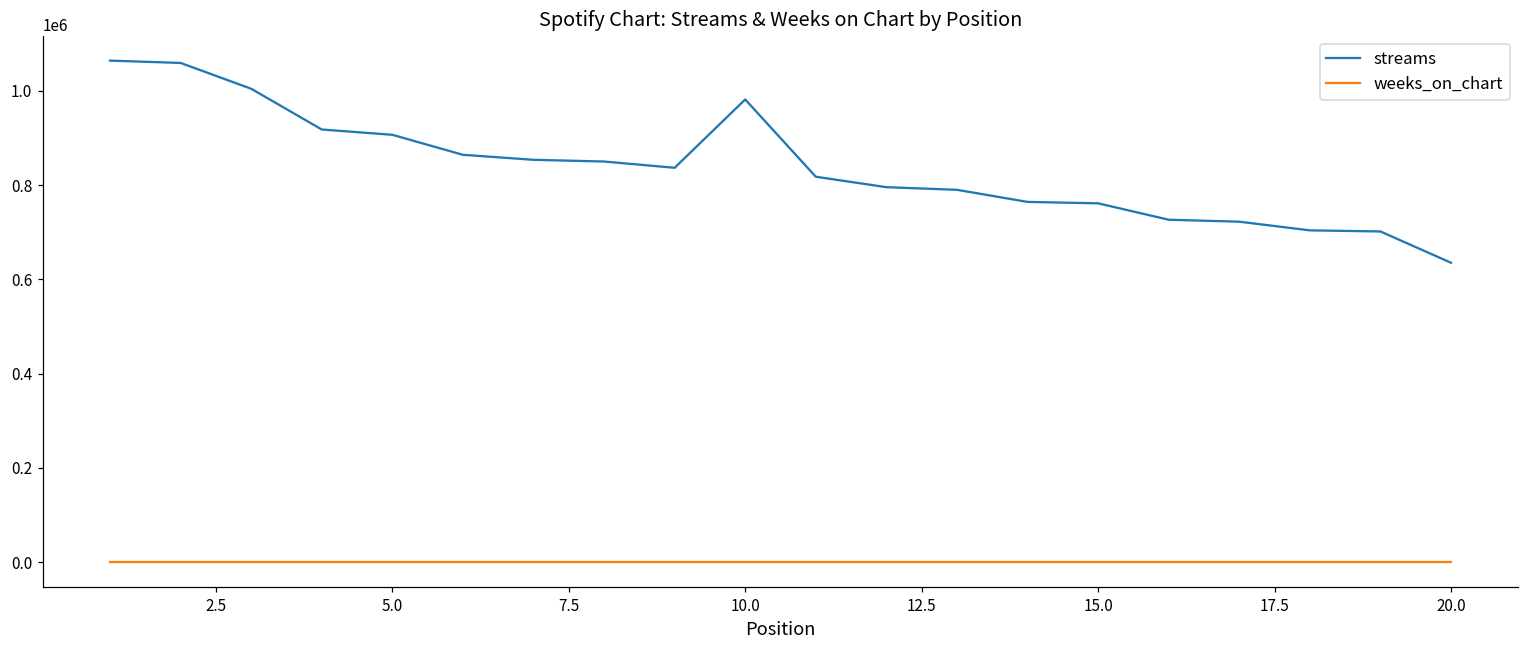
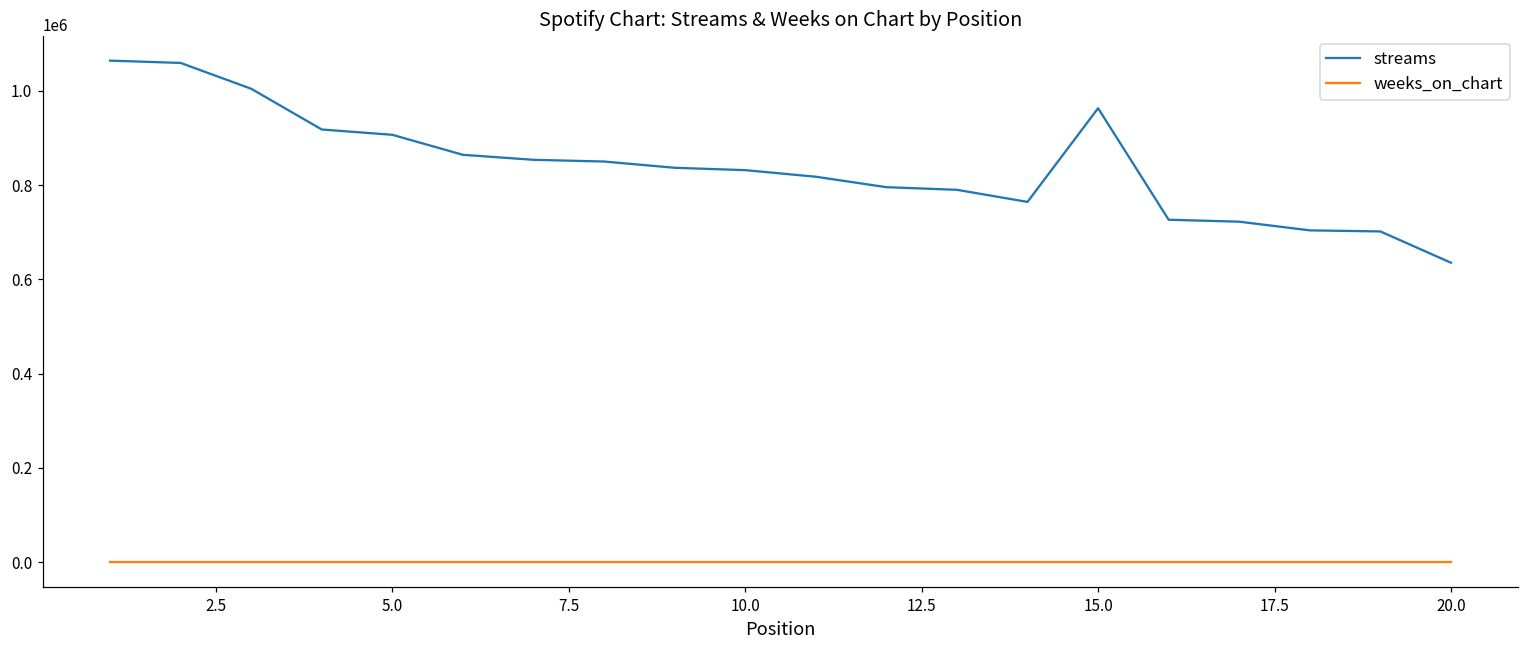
  {
    "streams": {
      "5.0": 910000,
-     "10.0": 980000,
-     "15.0": 760000,
+     "10.0": 830000,
+     "15.0": 960000,
      "20.0": 640000
    },
    "weeks_on_chart": {
      "5.0": 0,
      "10.0": 0,
      "15.0": 0,
      "20.0": 0
    }
  }
